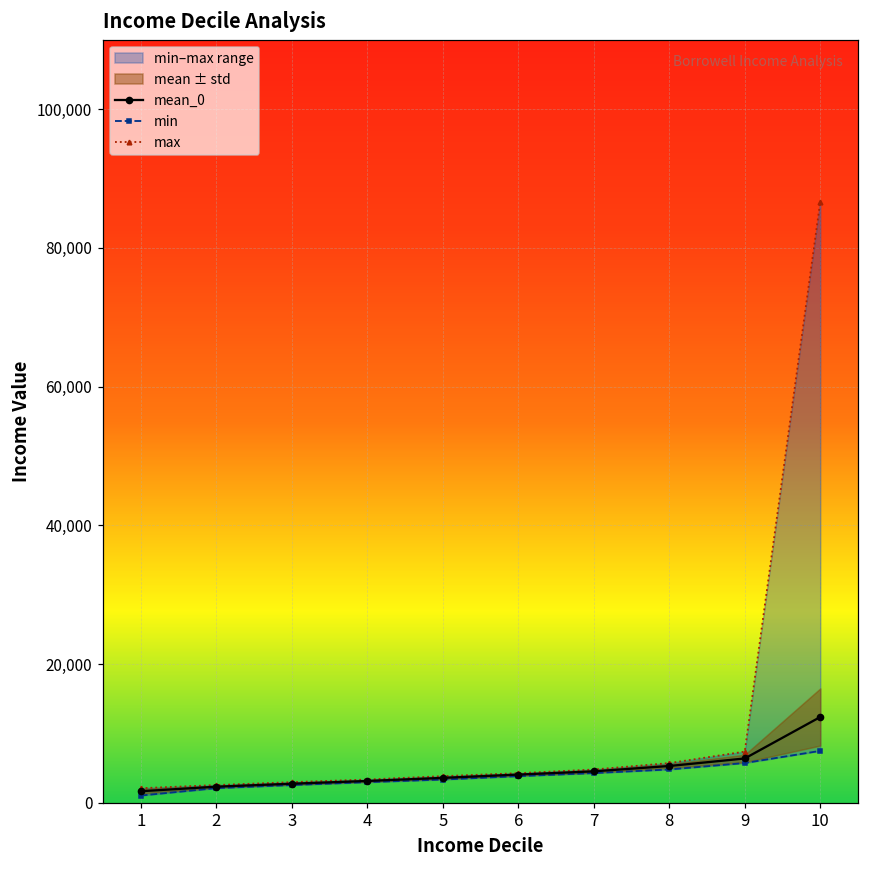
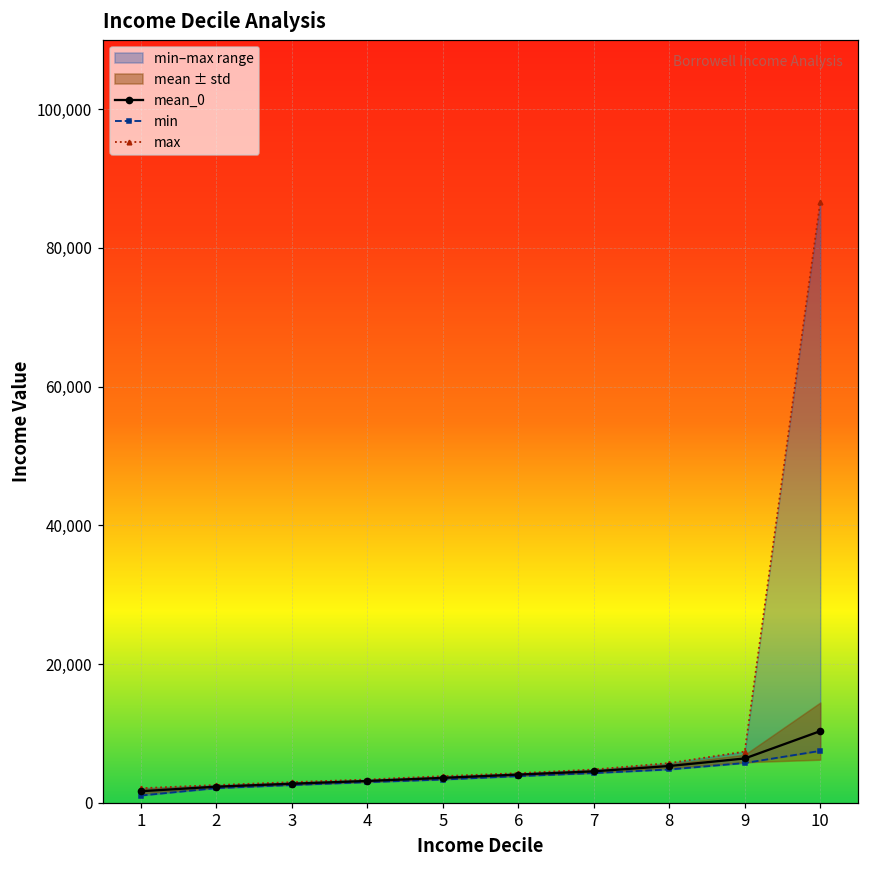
  {
    "mean_0": {
      "9": "6,000",
-     "10": "12,000"
+     "10": "10,000"
    }
  }
